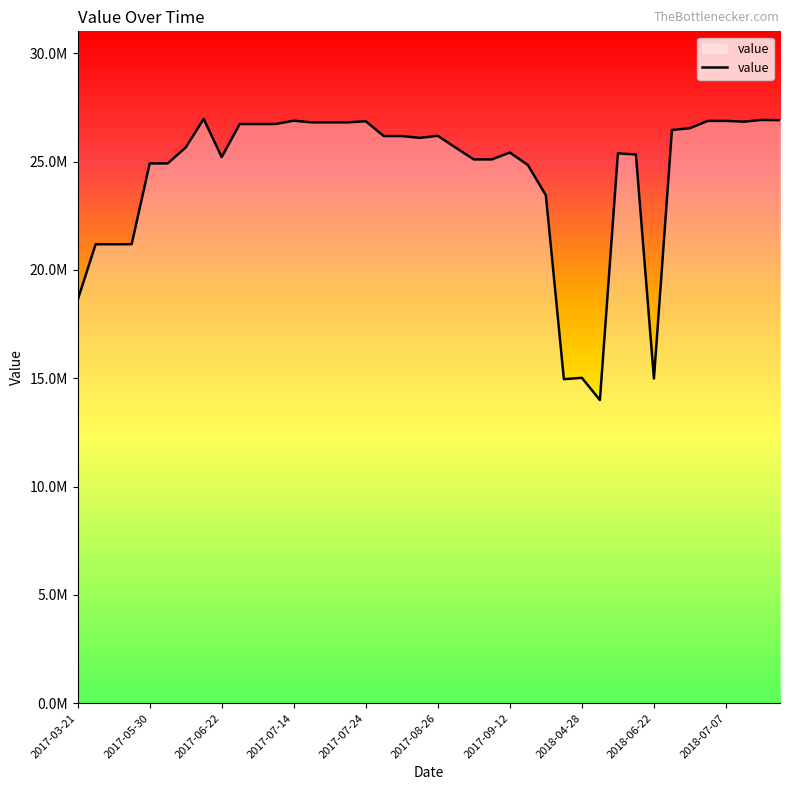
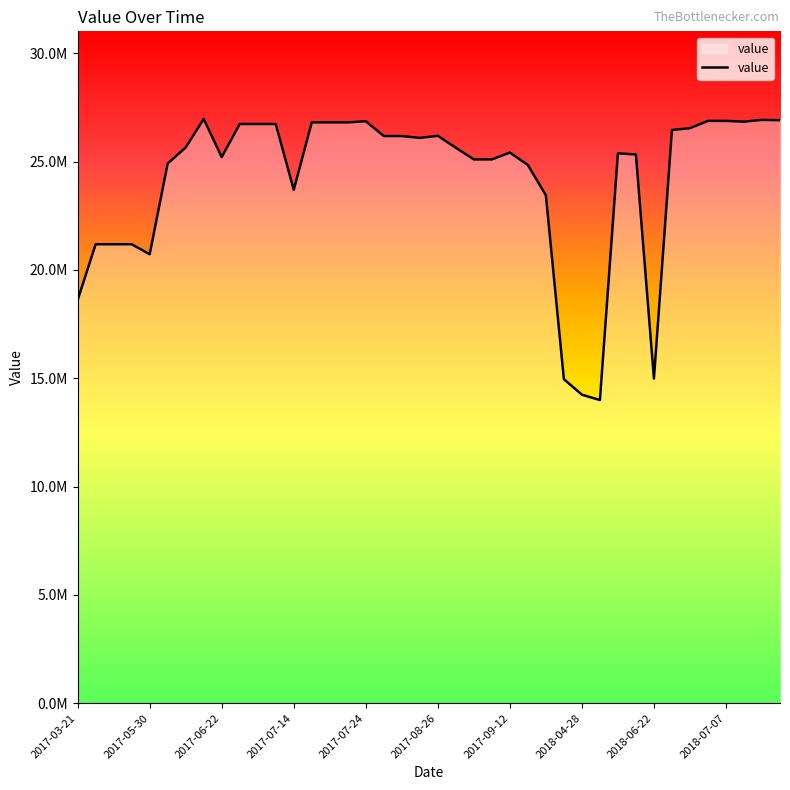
  {
    "2017-03-21": 18600000,
-   "2017-05-30": 24900000,
+   "2017-05-30": 20700000,
    "2017-06-22": 25200000,
-   "2017-07-14": 26900000,
+   "2017-07-14": 23700000,
    "2017-07-24": 26900000,
    "2017-08-26": 26200000,
    "2017-09-12": 25400000,
-   "2018-04-28": 15000000,
+   "2018-04-28": 14200000,
    "2018-06-22": 15000000,
    "2018-07-07": 26900000
  }
